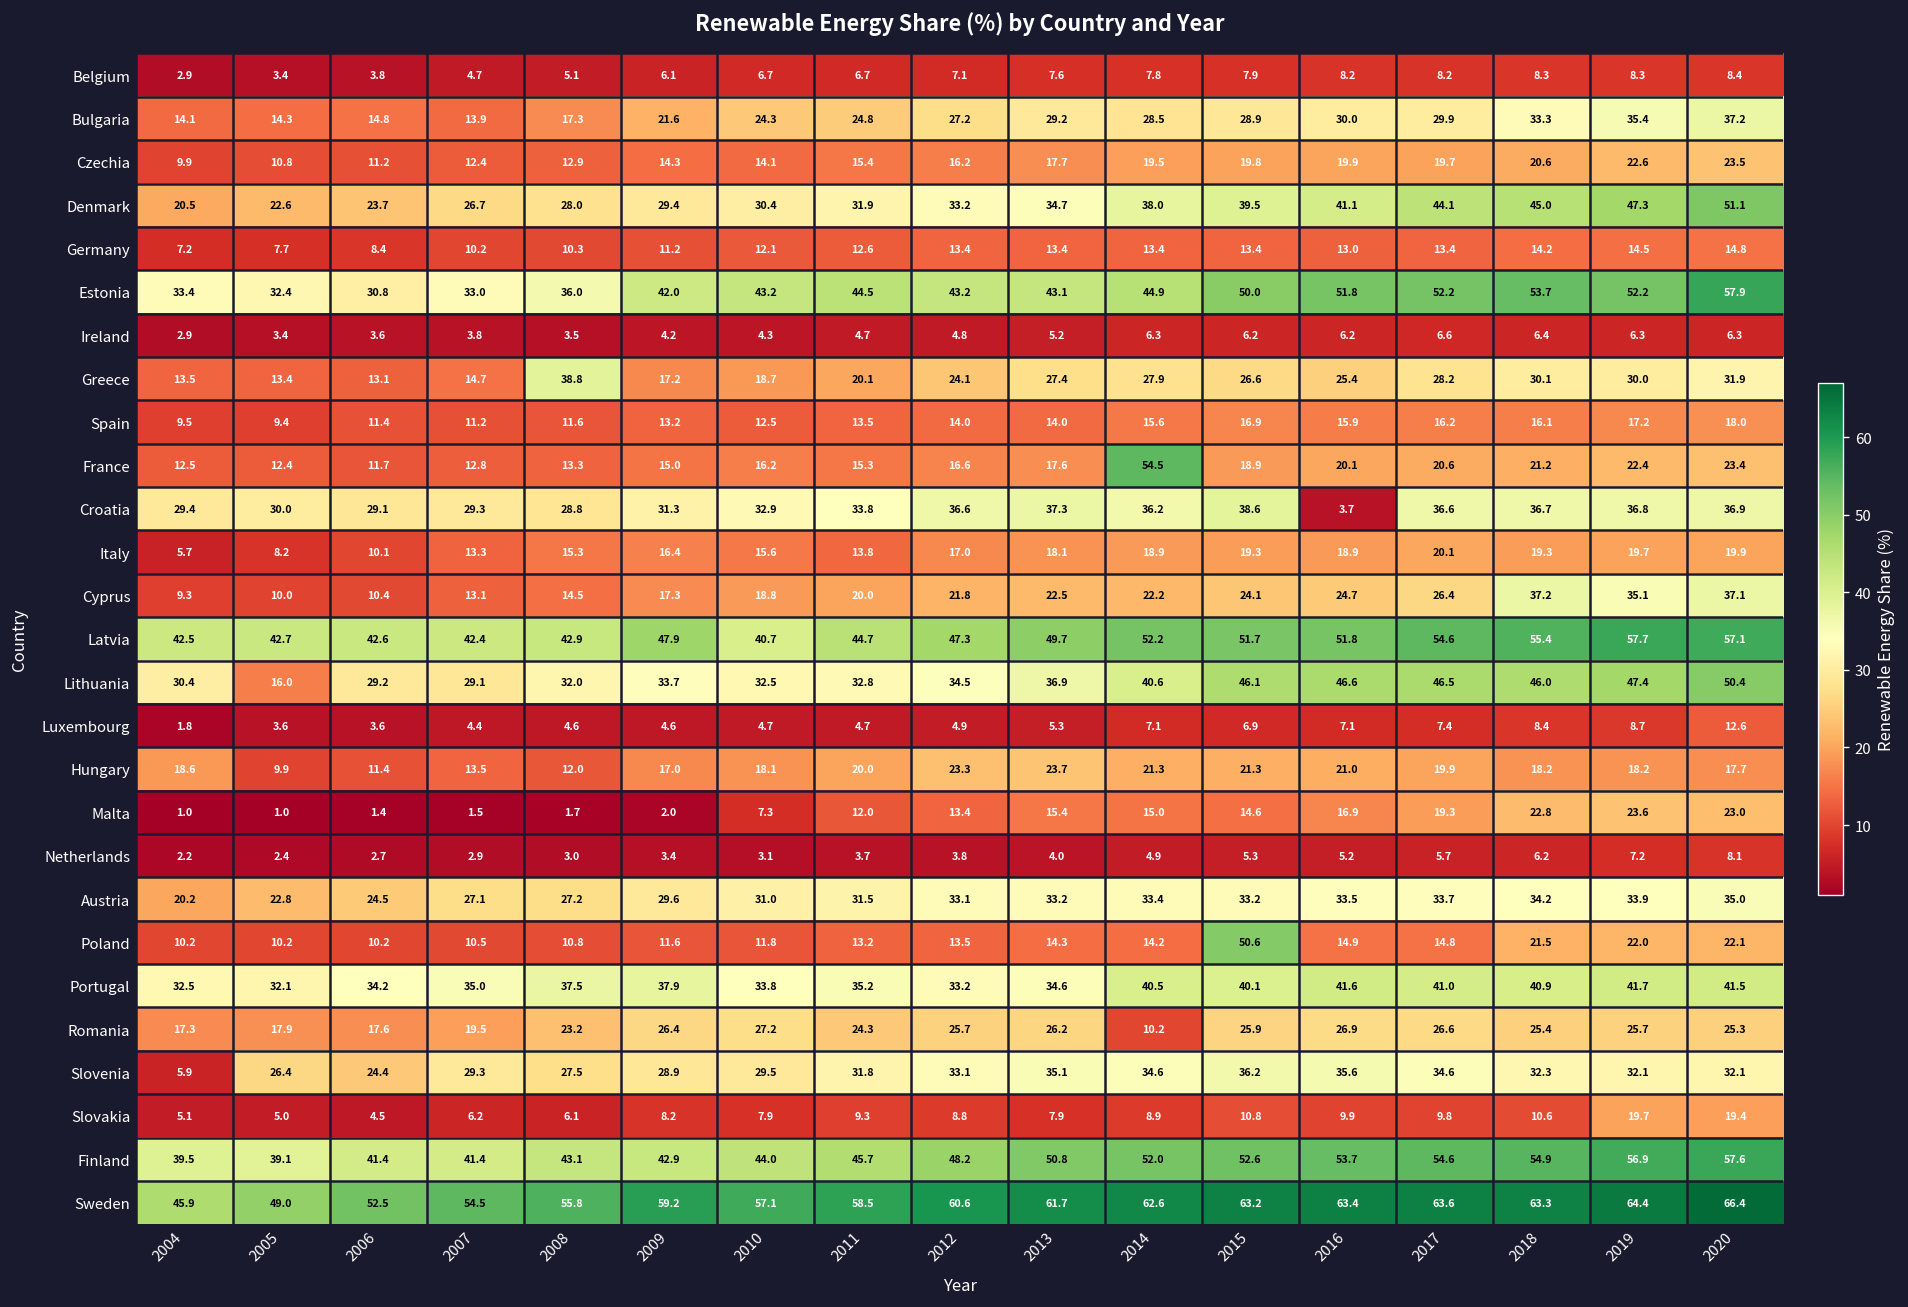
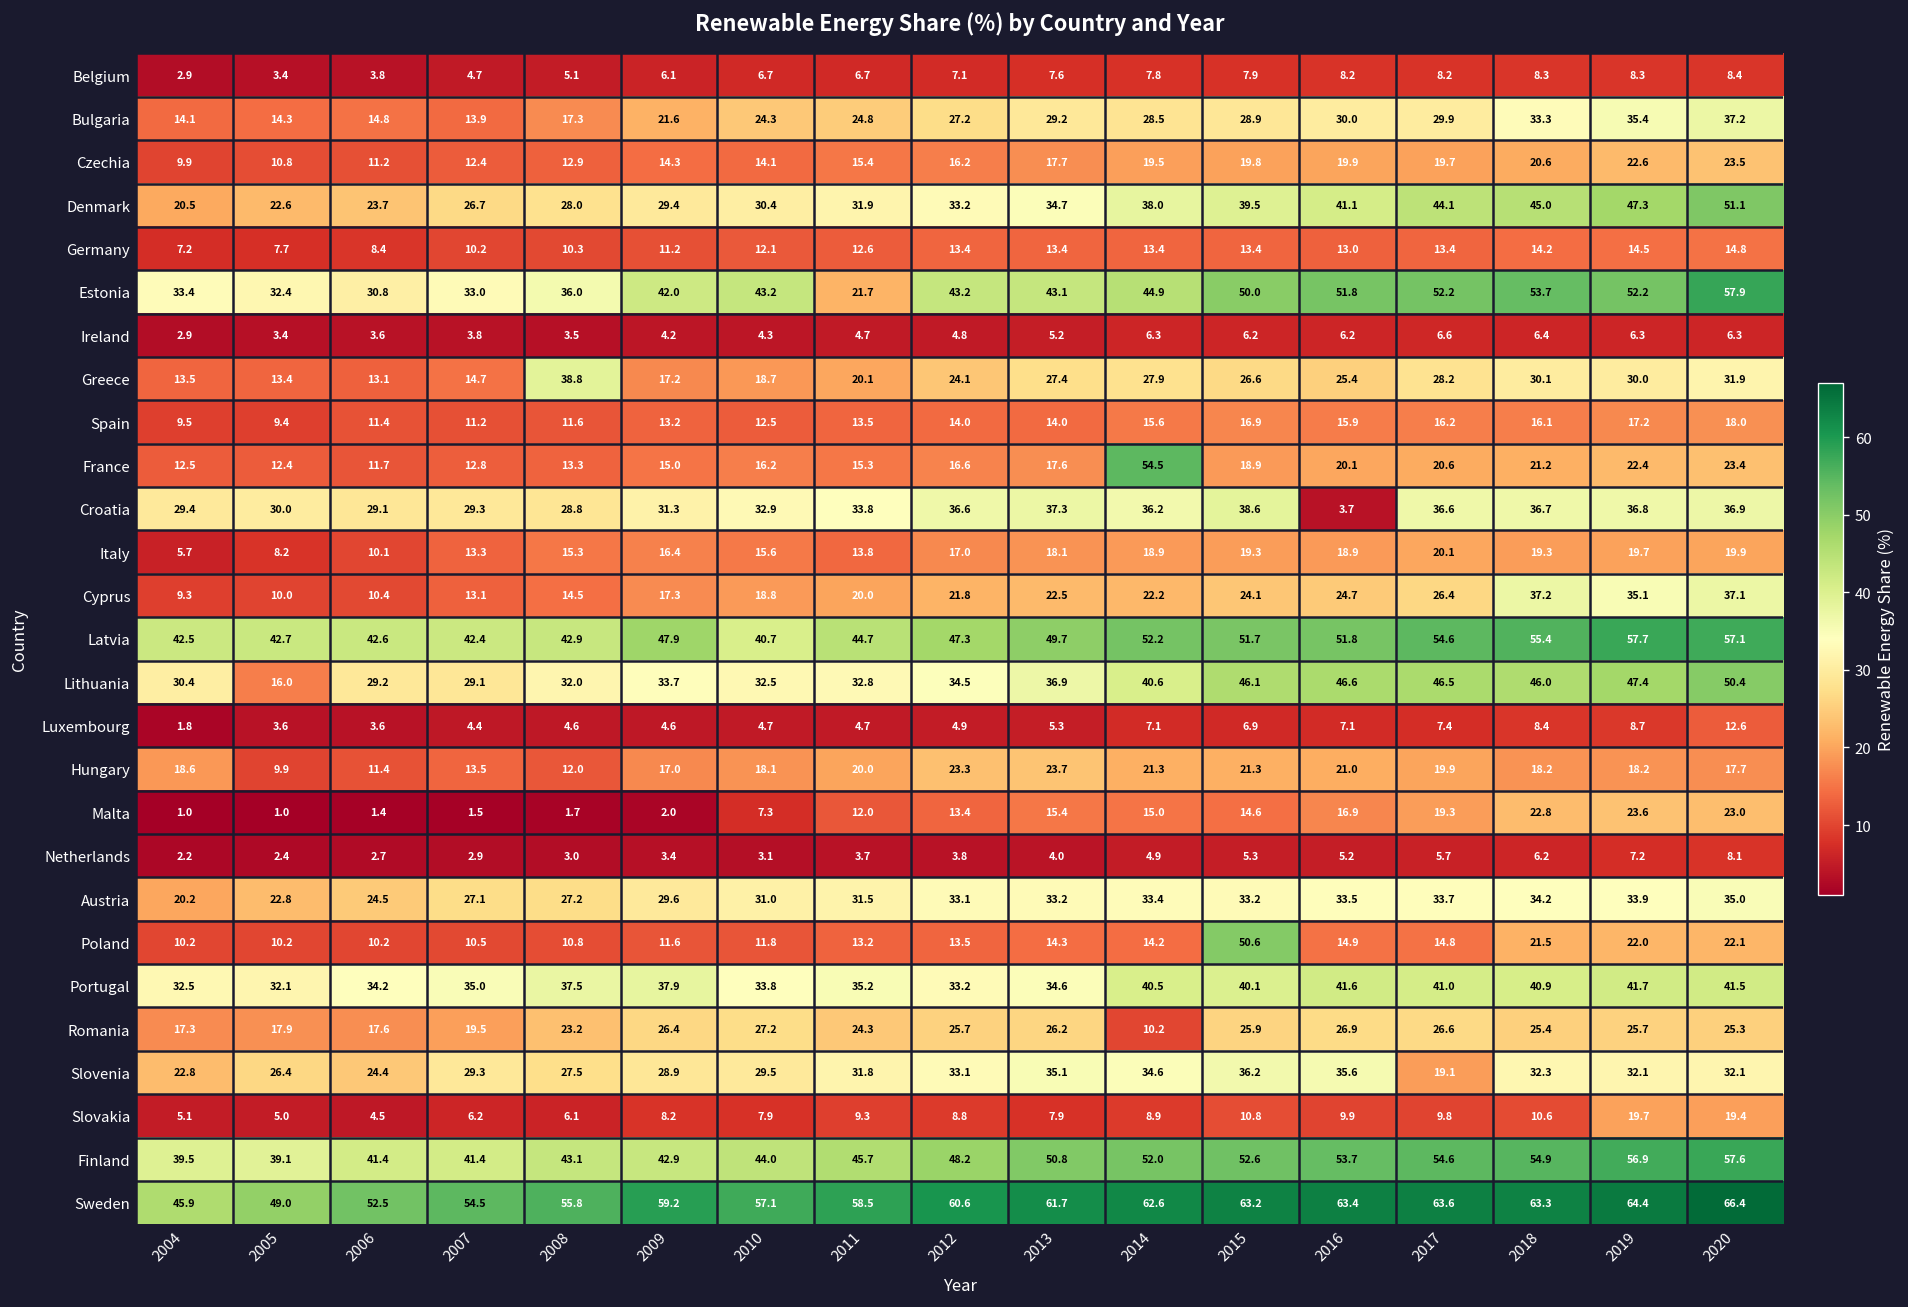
  {
    "Estonia": {
      "2004": 33.4,
      "2005": 32.4,
      "2006": 30.8,
      "2007": 33.0,
      "2008": 36.0,
      "2009": 42.0,
      "2010": 43.2,
-     "2011": 44.5,
+     "2011": 21.7,
      "2012": 43.2,
      "2013": 43.1,
      "2014": 44.9,
      "2015": 50.0,
      "2016": 51.8,
      "2017": 52.2,
      "2018": 53.7,
      "2019": 52.2,
      "2020": 57.9
    },
    "Slovenia": {
-     "2004": 5.9,
+     "2004": 22.8,
      "2005": 26.4,
      "2006": 24.4,
      "2007": 29.3,
      "2008": 27.5,
      "2009": 28.9,
      "2010": 29.5,
      "2011": 31.8,
      "2012": 33.1,
      "2013": 35.1,
      "2014": 34.6,
      "2015": 36.2,
      "2016": 35.6,
-     "2017": 34.6,
+     "2017": 19.1,
      "2018": 32.3,
      "2019": 32.1,
      "2020": 32.1
    }
  }
